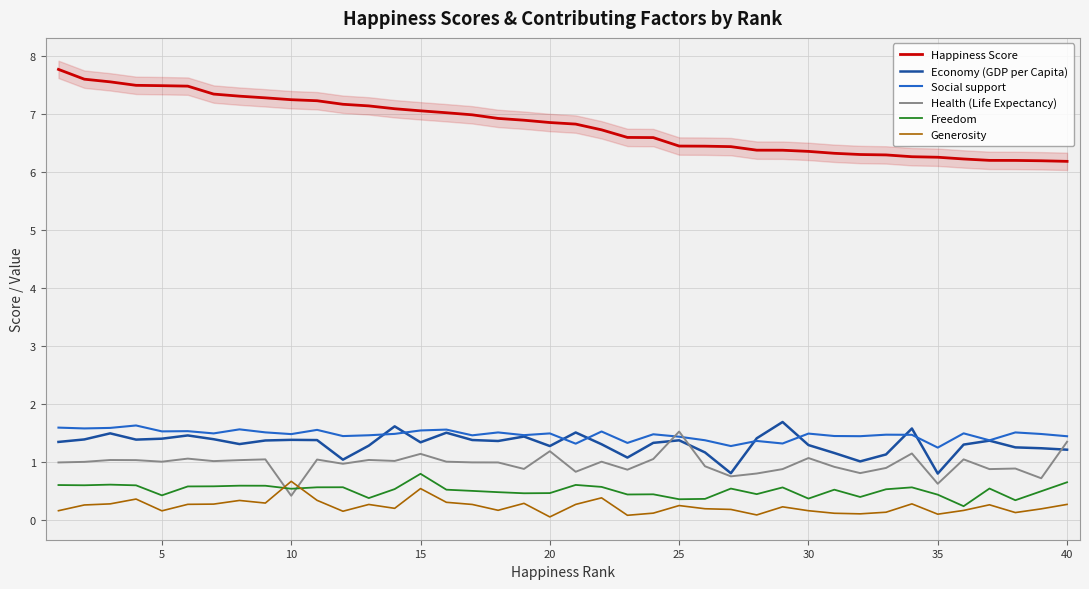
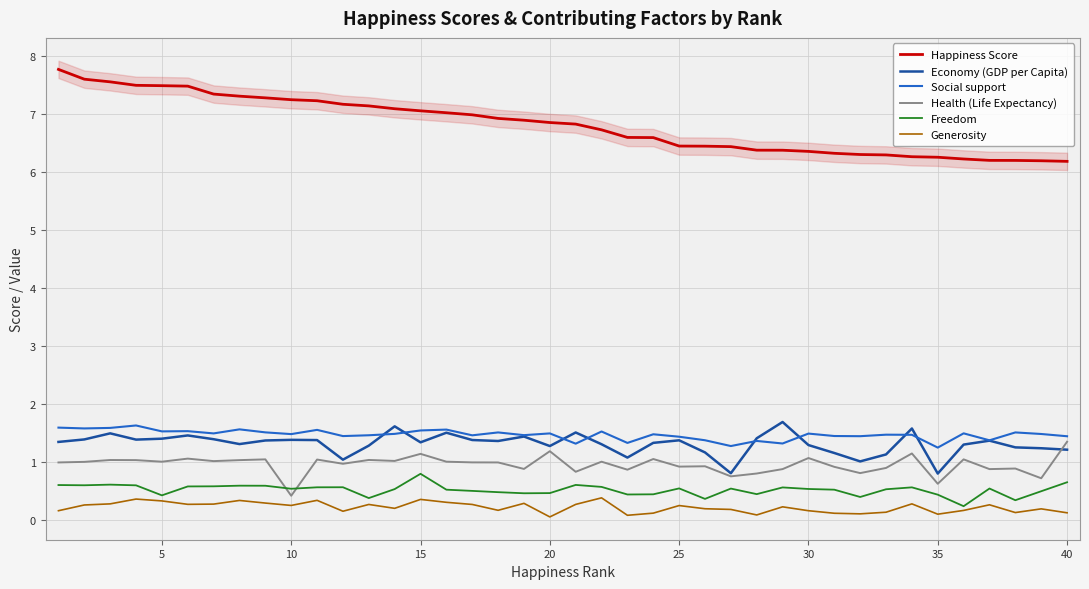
  {
    "Health (Life Expectancy)": {
      "5": 1.0,
      "10": 0.4,
      "15": 1.1,
      "20": 1.2,
-     "25": 1.5,
+     "25": 0.9,
      "30": 1.1,
      "35": 0.6,
      "40": 1.3
    },
    "Freedom": {
      "5": 0.4,
      "10": 0.5,
      "15": 0.8,
      "20": 0.5,
-     "25": 0.4,
-     "30": 0.4,
+     "25": 0.5,
+     "30": 0.5,
      "35": 0.4,
      "40": 0.6
    },
    "Generosity": {
-     "5": 0.2,
-     "10": 0.7,
-     "15": 0.5,
+     "5": 0.3,
+     "10": 0.2,
+     "15": 0.3,
      "20": 0.0,
      "25": 0.2,
      "30": 0.2,
      "35": 0.1,
-     "40": 0.3
+     "40": 0.1
    }
  }
